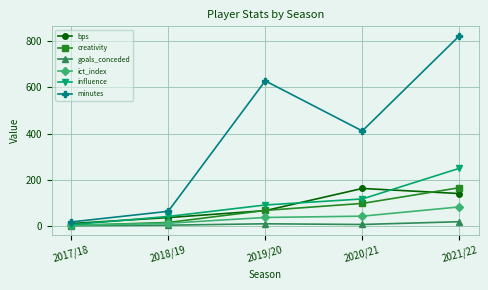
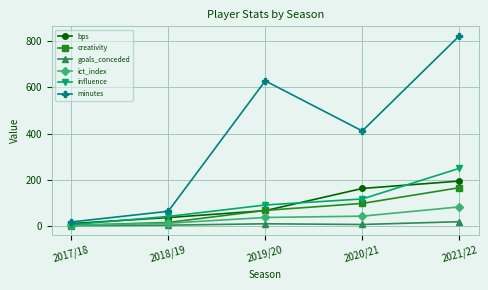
  {
    "bps": {
      "2020/21": 160,
-     "2021/22": 140
+     "2021/22": 190
    }
  }
